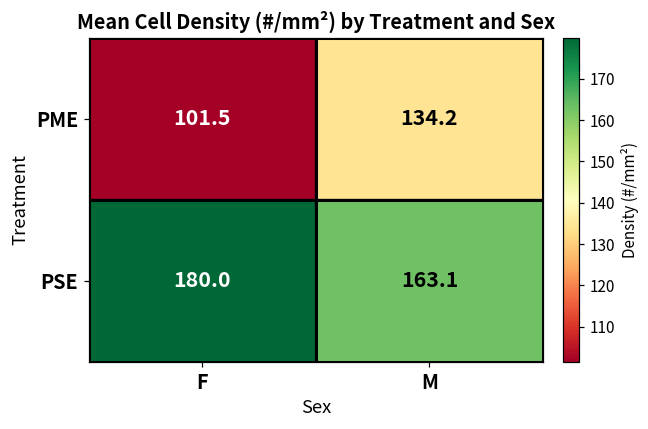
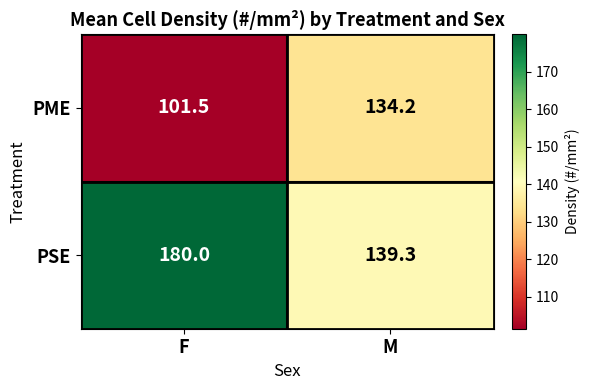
  {
    "PME": {
      "F": 101.5,
      "M": 134.2
    },
    "PSE": {
      "F": 180.0,
-     "M": 163.1
+     "M": 139.3
    }
  }
